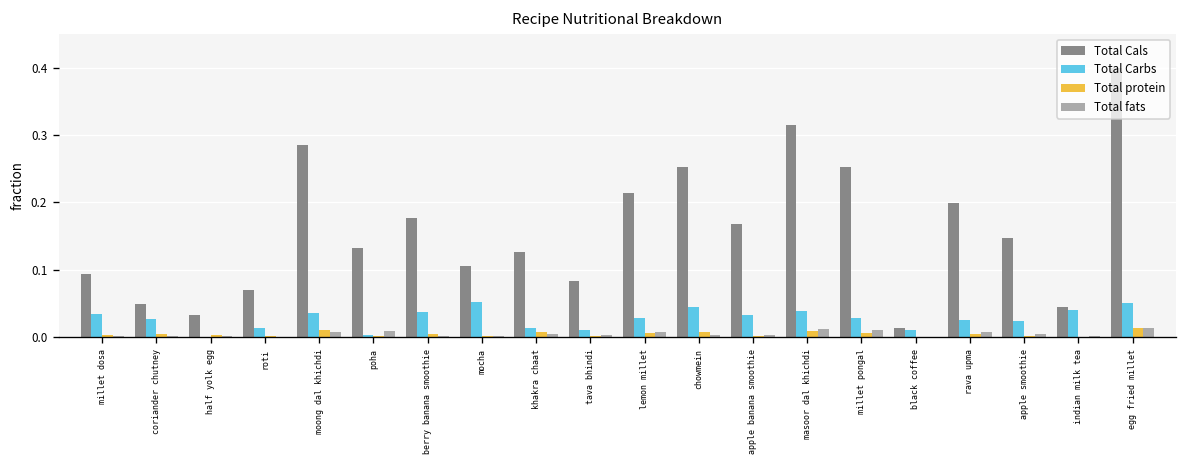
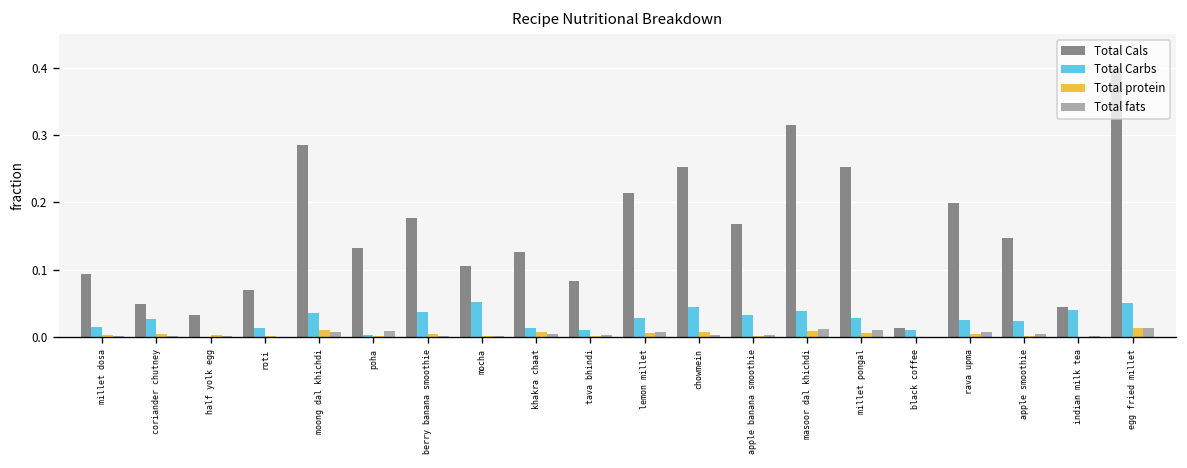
  {
    "Total Carbs": {
-     "millet dosa": 0.03,
+     "millet dosa": 0.01,
      "coriander chutney": 0.03,
      "half yolk egg": 0.00,
      "roti": 0.01,
      "moong dal khichdi": 0.04,
      "berry banana smoothie": 0.04,
      "mocha": 0.05,
      "khakra chaat": 0.01,
      "tava bhindi": 0.01,
      "lemon millet": 0.03,
      "chowmein": 0.04,
      "apple banana smoothie": 0.03,
      "masoor dal khichdi": 0.04,
      "millet pongal": 0.03,
      "black coffee": 0.01,
      "rava upma": 0.03,
      "apple smoothie": 0.02,
      "indian milk tea": 0.04,
      "egg fried millet": 0.05
    },
    "Total protein": {
      "coriander chutney": 0.00,
      "moong dal khichdi": 0.01,
      "khakra chaat": 0.01,
      "lemon millet": 0.01,
      "chowmein": 0.01,
      "masoor dal khichdi": 0.01,
      "millet pongal": 0.01,
      "rava upma": 0.01,
      "egg fried millet": 0.01
    }
  }
